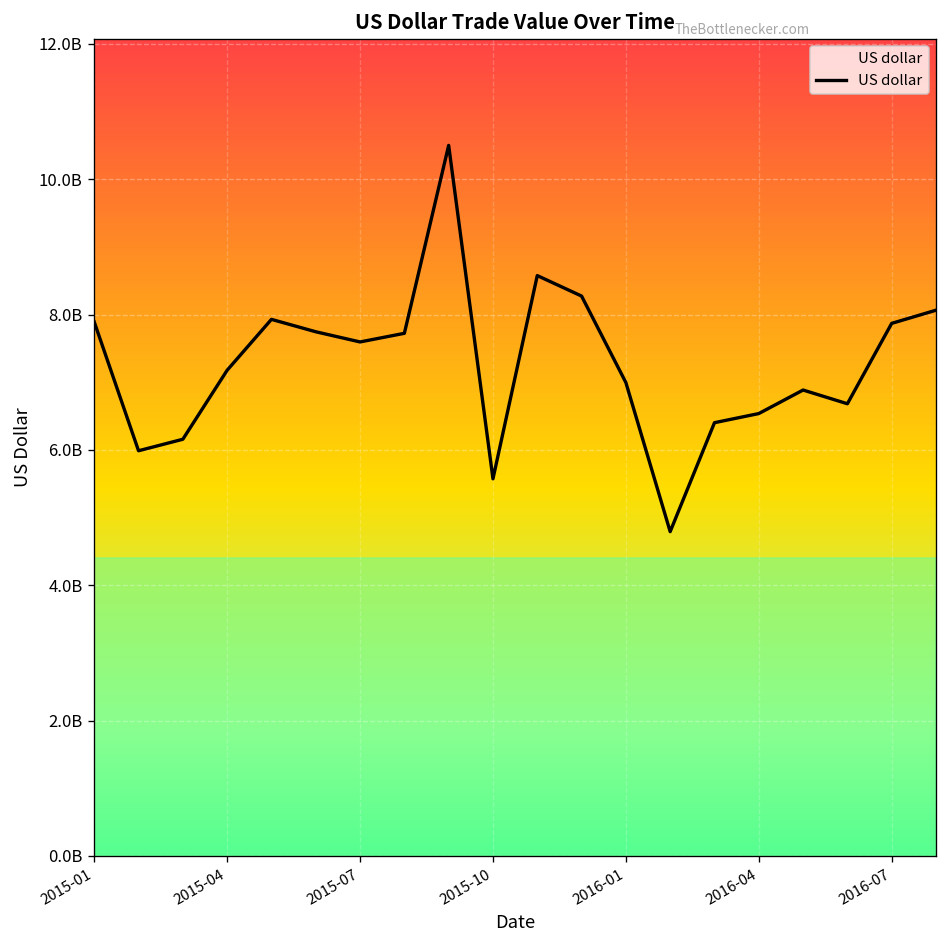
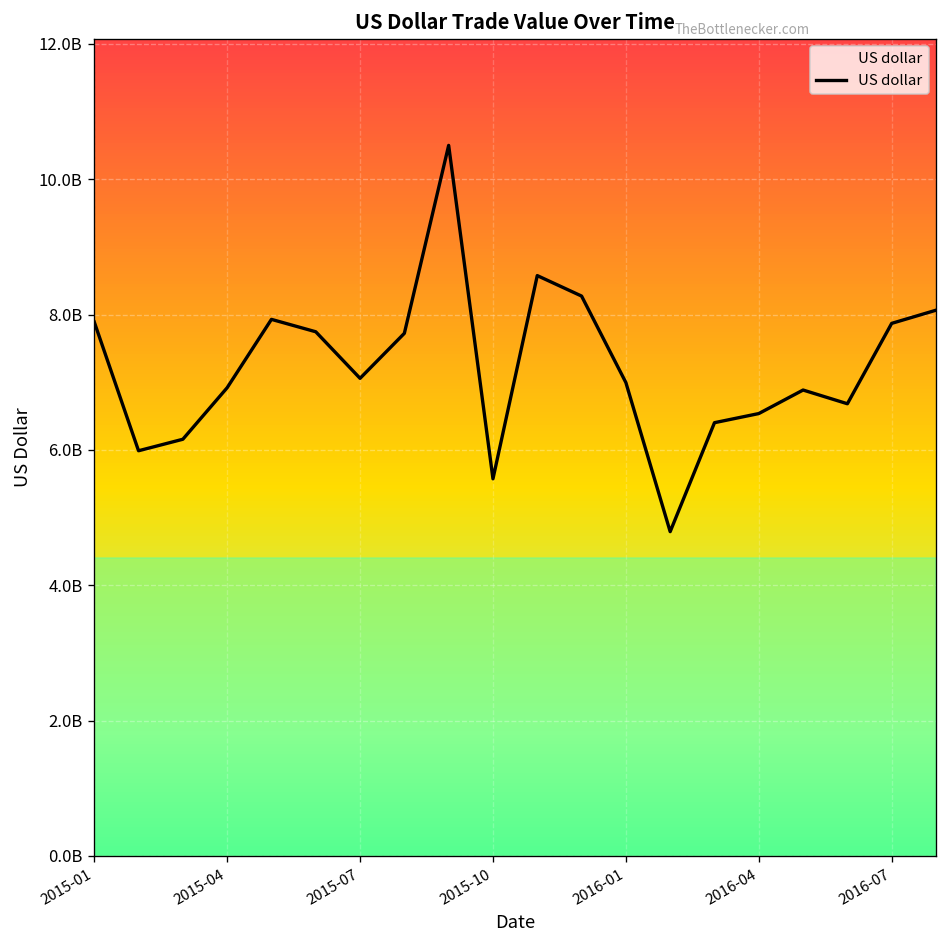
  {
    "2015-01": 7900000000,
-   "2015-04": 7200000000,
-   "2015-07": 7600000000,
+   "2015-04": 6900000000,
+   "2015-07": 7100000000,
    "2015-10": 5600000000,
    "2016-01": 7000000000,
    "2016-04": 6500000000,
    "2016-07": 7900000000
  }
